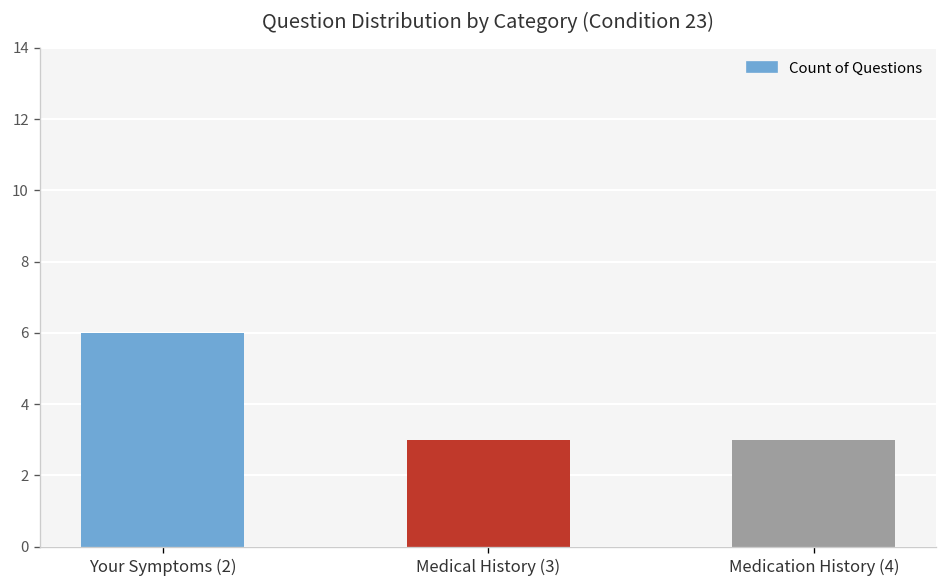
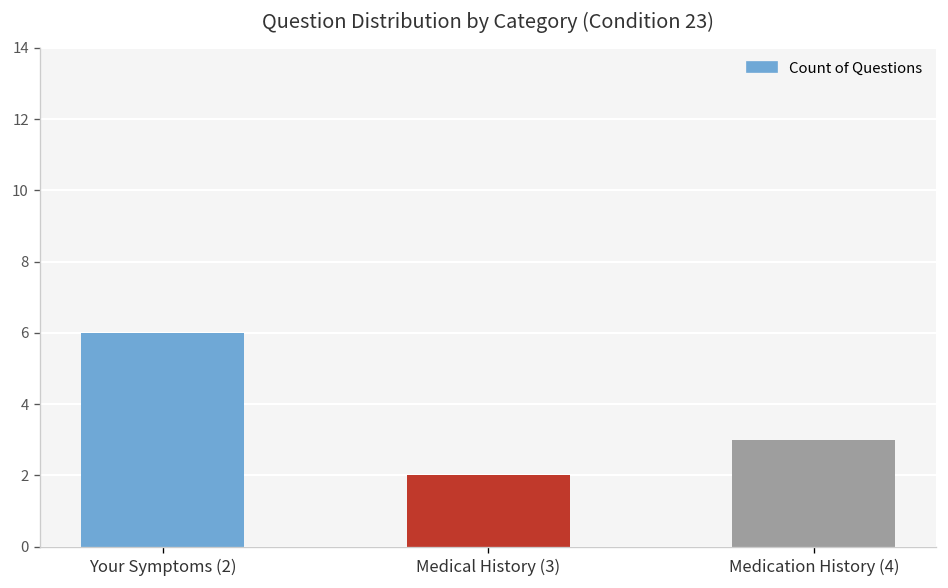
  {
    "Your Symptoms (2)": 6,
-   "Medical History (3)": 3,
+   "Medical History (3)": 2,
    "Medication History (4)": 3
  }
